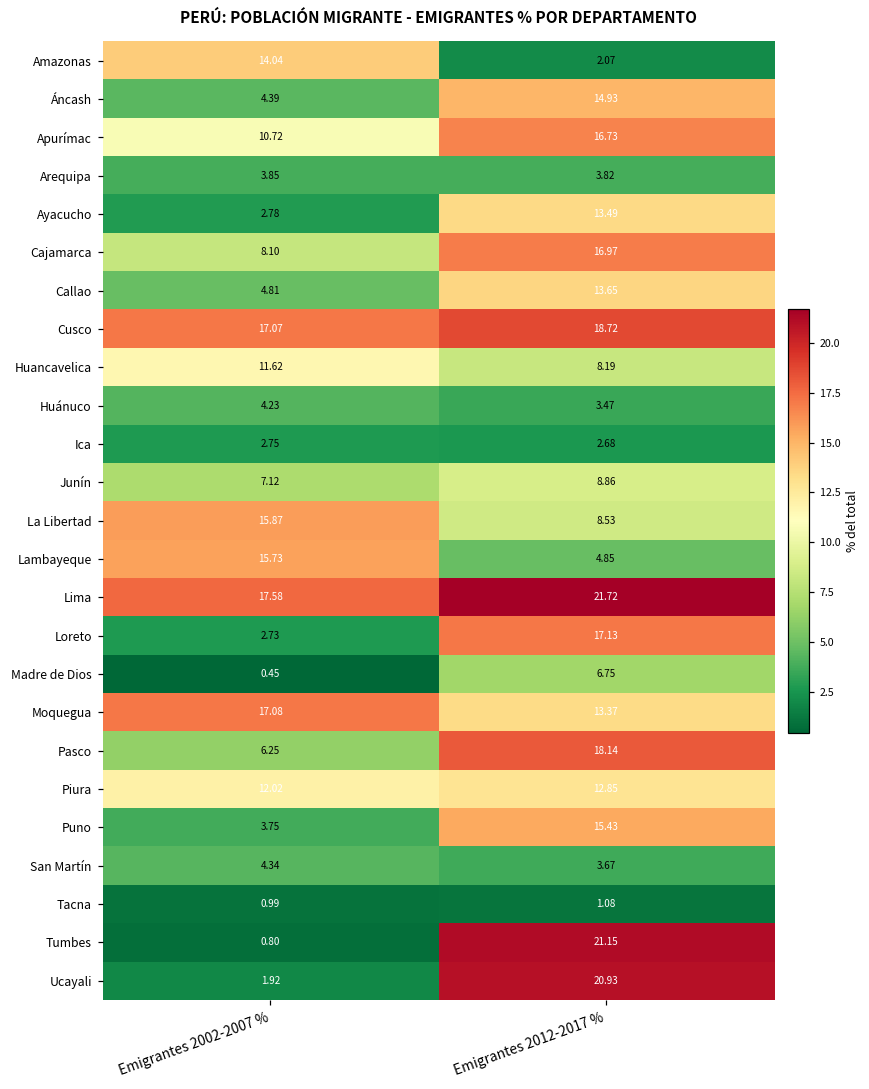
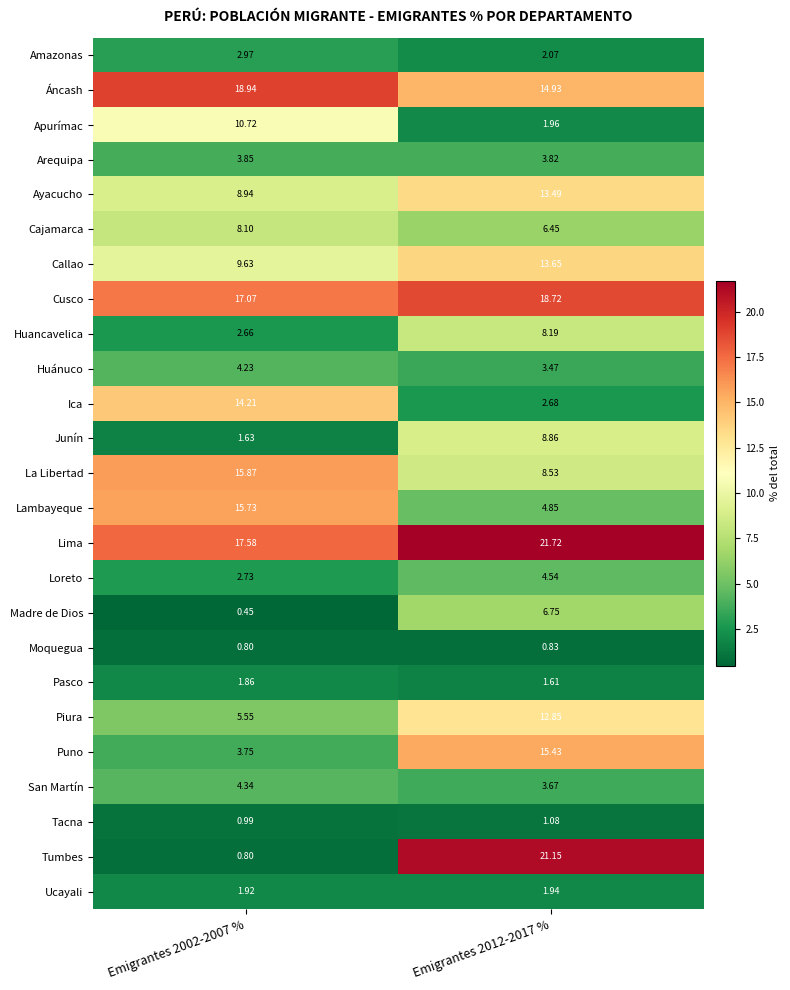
  {
    "Amazonas": {
-     "Emigrantes 2002-2007 %": 14.04,
+     "Emigrantes 2002-2007 %": 2.97,
      "Emigrantes 2012-2017 %": 2.07
    },
    "Áncash": {
-     "Emigrantes 2002-2007 %": 4.39,
+     "Emigrantes 2002-2007 %": 18.94,
      "Emigrantes 2012-2017 %": 14.93
    },
    "Apurímac": {
      "Emigrantes 2002-2007 %": 10.72,
-     "Emigrantes 2012-2017 %": 16.73
+     "Emigrantes 2012-2017 %": 1.96
    },
    "Arequipa": {
      "Emigrantes 2002-2007 %": 3.85,
      "Emigrantes 2012-2017 %": 3.82
    },
    "Ayacucho": {
-     "Emigrantes 2002-2007 %": 2.78,
+     "Emigrantes 2002-2007 %": 8.94,
      "Emigrantes 2012-2017 %": 13.49
    },
    "Cajamarca": {
      "Emigrantes 2002-2007 %": 8.10,
-     "Emigrantes 2012-2017 %": 16.97
+     "Emigrantes 2012-2017 %": 6.45
    },
    "Callao": {
-     "Emigrantes 2002-2007 %": 4.81,
+     "Emigrantes 2002-2007 %": 9.63,
      "Emigrantes 2012-2017 %": 13.65
    },
    "Cusco": {
      "Emigrantes 2002-2007 %": 17.07,
      "Emigrantes 2012-2017 %": 18.72
    },
    "Huancavelica": {
-     "Emigrantes 2002-2007 %": 11.62,
+     "Emigrantes 2002-2007 %": 2.66,
      "Emigrantes 2012-2017 %": 8.19
    },
    "Huánuco": {
      "Emigrantes 2002-2007 %": 4.23,
      "Emigrantes 2012-2017 %": 3.47
    },
    "Ica": {
-     "Emigrantes 2002-2007 %": 2.75,
+     "Emigrantes 2002-2007 %": 14.21,
      "Emigrantes 2012-2017 %": 2.68
    },
    "Junín": {
-     "Emigrantes 2002-2007 %": 7.12,
+     "Emigrantes 2002-2007 %": 1.63,
      "Emigrantes 2012-2017 %": 8.86
    },
    "La Libertad": {
      "Emigrantes 2002-2007 %": 15.87,
      "Emigrantes 2012-2017 %": 8.53
    },
    "Lambayeque": {
      "Emigrantes 2002-2007 %": 15.73,
      "Emigrantes 2012-2017 %": 4.85
    },
    "Lima": {
      "Emigrantes 2002-2007 %": 17.58,
      "Emigrantes 2012-2017 %": 21.72
    },
    "Loreto": {
      "Emigrantes 2002-2007 %": 2.73,
-     "Emigrantes 2012-2017 %": 17.13
+     "Emigrantes 2012-2017 %": 4.54
    },
    "Madre de Dios": {
      "Emigrantes 2002-2007 %": 0.45,
      "Emigrantes 2012-2017 %": 6.75
    },
    "Moquegua": {
-     "Emigrantes 2002-2007 %": 17.08,
-     "Emigrantes 2012-2017 %": 13.37
+     "Emigrantes 2002-2007 %": 0.80,
+     "Emigrantes 2012-2017 %": 0.83
    },
    "Pasco": {
-     "Emigrantes 2002-2007 %": 6.25,
-     "Emigrantes 2012-2017 %": 18.14
+     "Emigrantes 2002-2007 %": 1.86,
+     "Emigrantes 2012-2017 %": 1.61
    },
    "Piura": {
-     "Emigrantes 2002-2007 %": 12.02,
+     "Emigrantes 2002-2007 %": 5.55,
      "Emigrantes 2012-2017 %": 12.85
    },
    "Puno": {
      "Emigrantes 2002-2007 %": 3.75,
      "Emigrantes 2012-2017 %": 15.43
    },
    "San Martín": {
      "Emigrantes 2002-2007 %": 4.34,
      "Emigrantes 2012-2017 %": 3.67
    },
    "Tacna": {
      "Emigrantes 2002-2007 %": 0.99,
      "Emigrantes 2012-2017 %": 1.08
    },
    "Tumbes": {
      "Emigrantes 2002-2007 %": 0.80,
      "Emigrantes 2012-2017 %": 21.15
    },
    "Ucayali": {
      "Emigrantes 2002-2007 %": 1.92,
-     "Emigrantes 2012-2017 %": 20.93
+     "Emigrantes 2012-2017 %": 1.94
    }
  }
